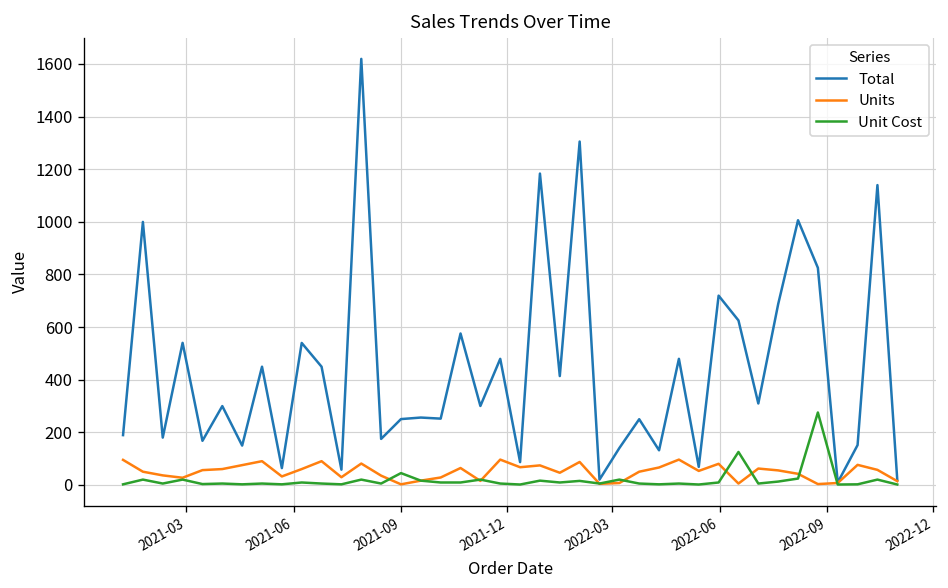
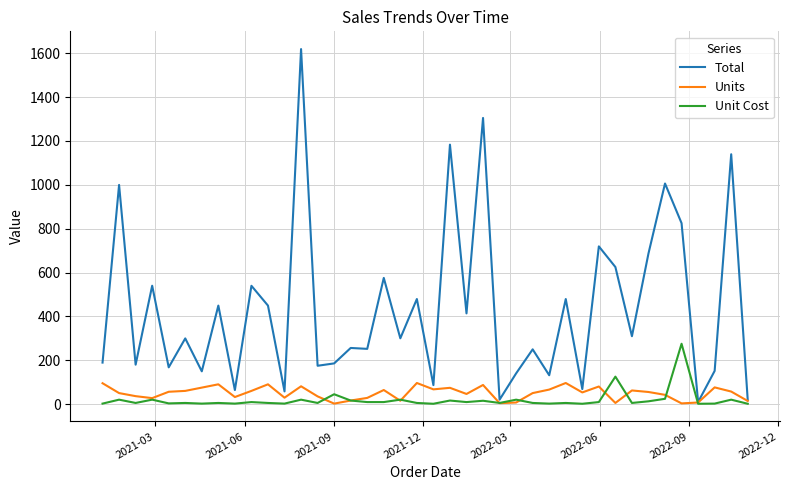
  {
    "Total": {
-     "2021-09": 250
+     "2021-09": 190
    },
    "Units": {
      "2021-09": 0
    },
    "Unit Cost": {
      "2021-09": 40
    }
  }
